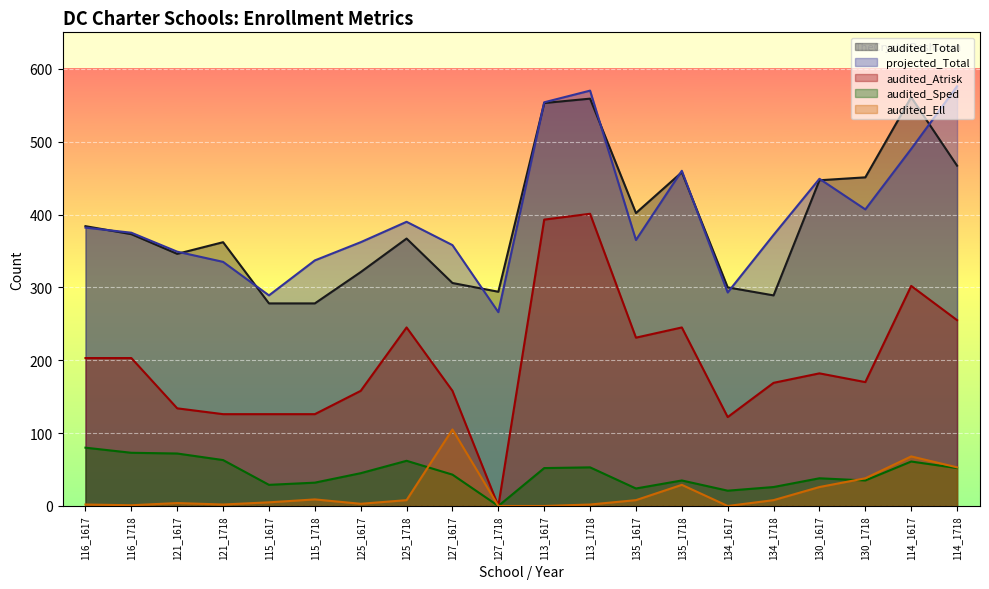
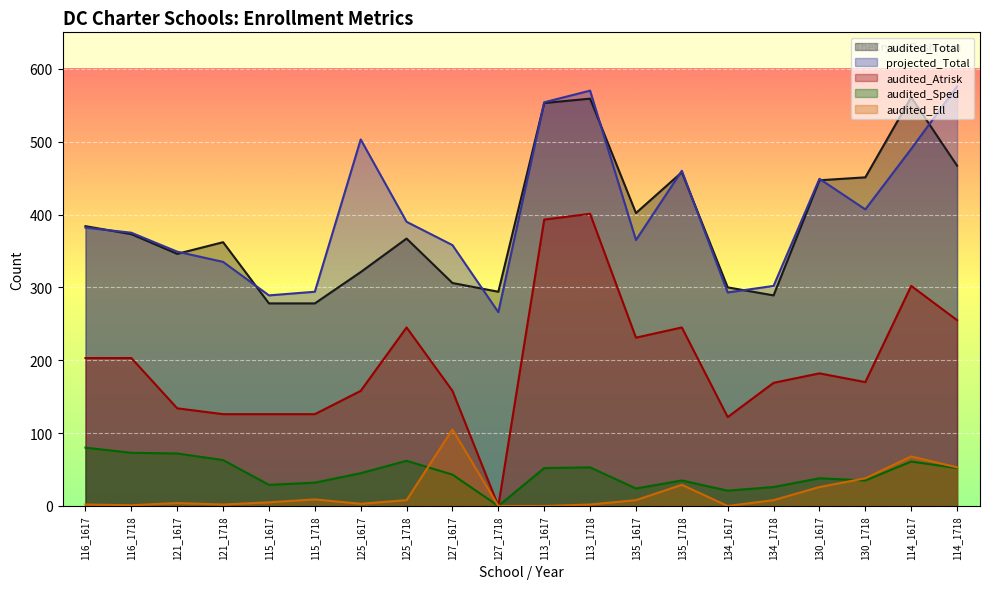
  {
    "projected_Total": {
      "121_1718": 340,
      "115_1617": 290,
-     "115_1718": 340,
-     "125_1617": 360,
+     "115_1718": 290,
+     "125_1617": 500,
      "125_1718": 390,
      "127_1617": 360,
      "127_1718": 270,
      "113_1718": 570,
      "135_1617": 370,
      "134_1617": 290,
-     "134_1718": 370,
+     "134_1718": 300,
      "130_1718": 410,
      "114_1617": 490
    }
  }
